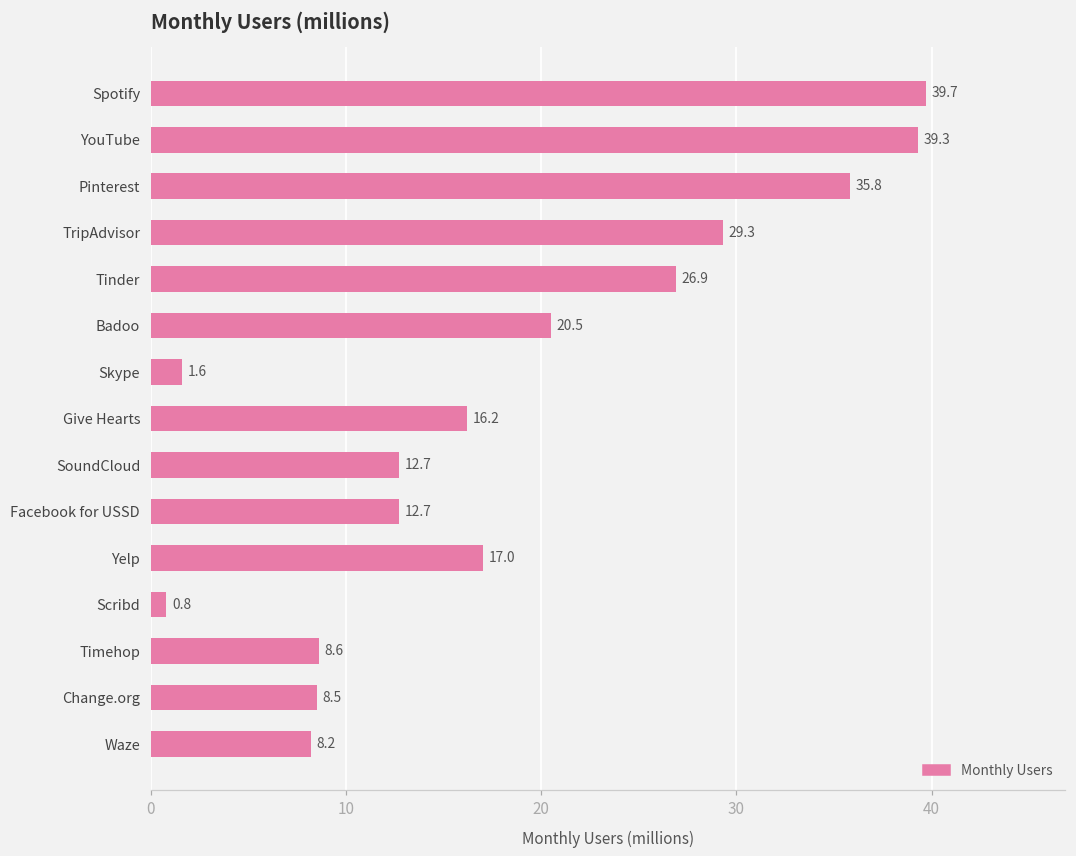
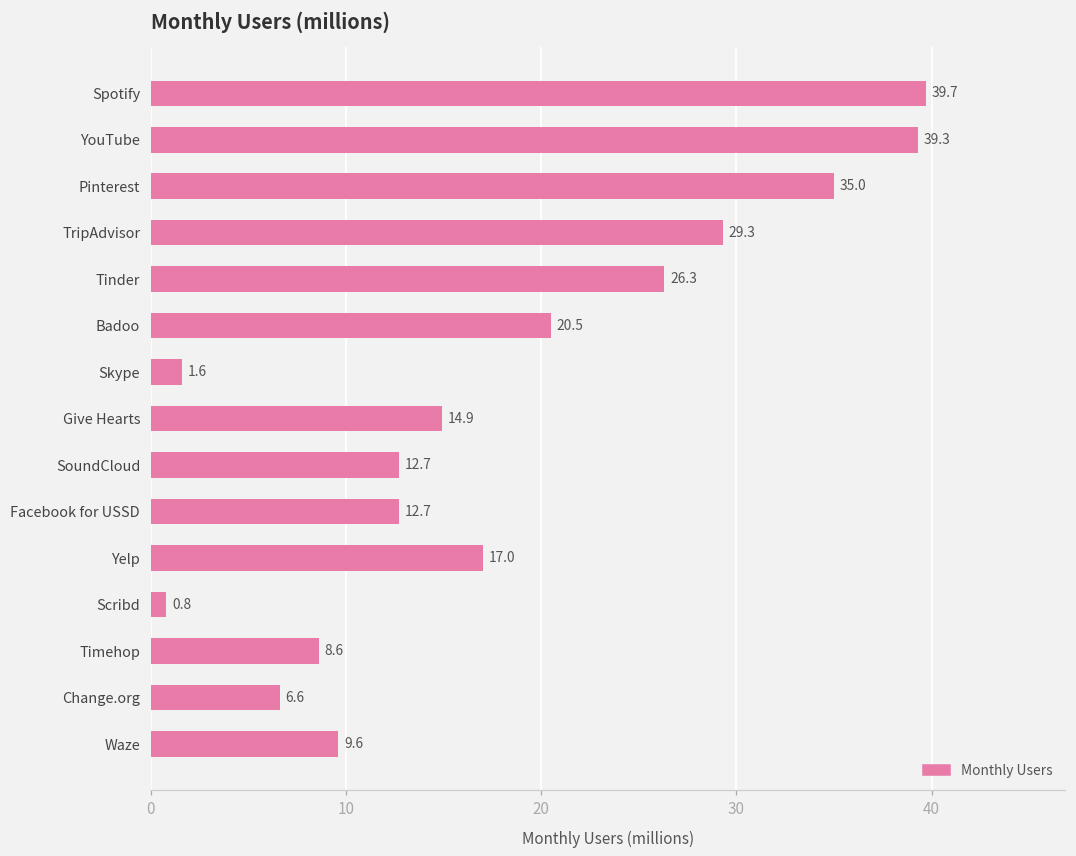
  {
    "Spotify": 39.7,
    "YouTube": 39.3,
-   "Pinterest": 35.8,
+   "Pinterest": 35.0,
    "TripAdvisor": 29.3,
-   "Tinder": 26.9,
+   "Tinder": 26.3,
    "Badoo": 20.5,
    "Skype": 1.6,
-   "Give Hearts": 16.2,
+   "Give Hearts": 14.9,
    "SoundCloud": 12.7,
    "Facebook for USSD": 12.7,
    "Yelp": 17.0,
    "Scribd": 0.8,
    "Timehop": 8.6,
-   "Change.org": 8.5,
-   "Waze": 8.2
+   "Change.org": 6.6,
+   "Waze": 9.6
  }
